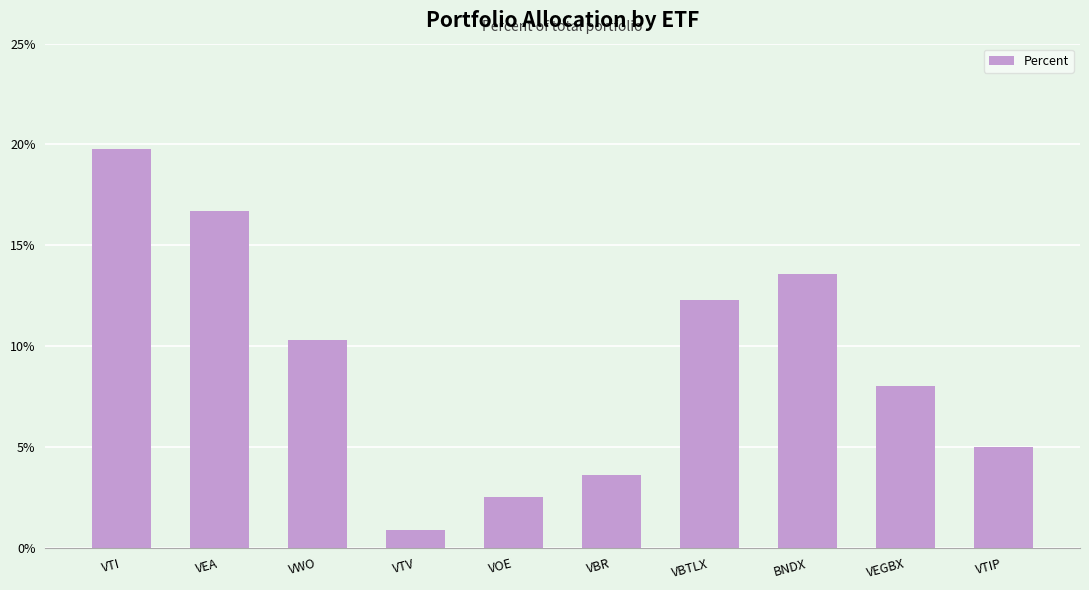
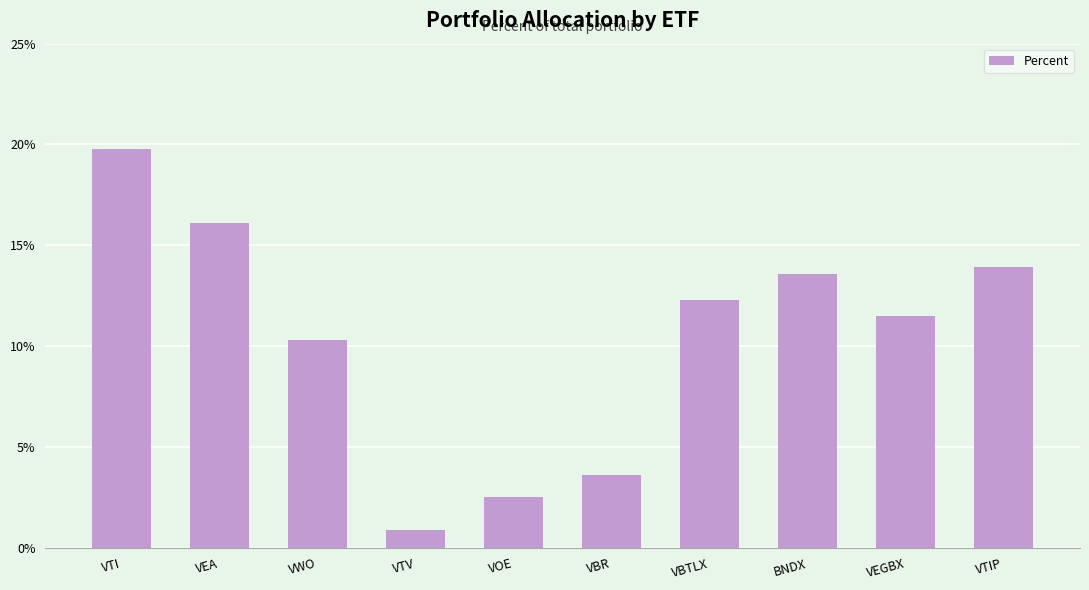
  {
    "VTI": "19.8%",
-   "VEA": "16.7%",
+   "VEA": "16.1%",
    "VWO": "10.3%",
    "VTV": "0.9%",
    "VOE": "2.5%",
    "VBR": "3.6%",
    "VBTLX": "12.3%",
    "BNDX": "13.6%",
-   "VEGBX": "8.0%",
-   "VTIP": "5.0%"
+   "VEGBX": "11.5%",
+   "VTIP": "13.9%"
  }
